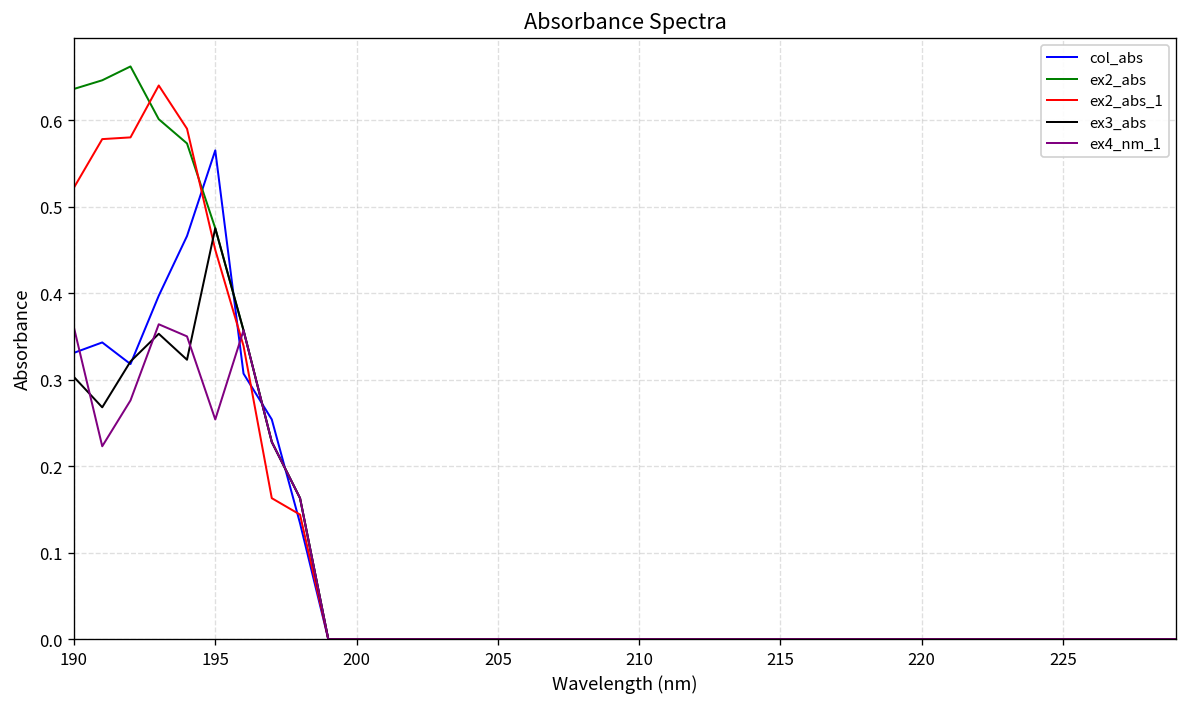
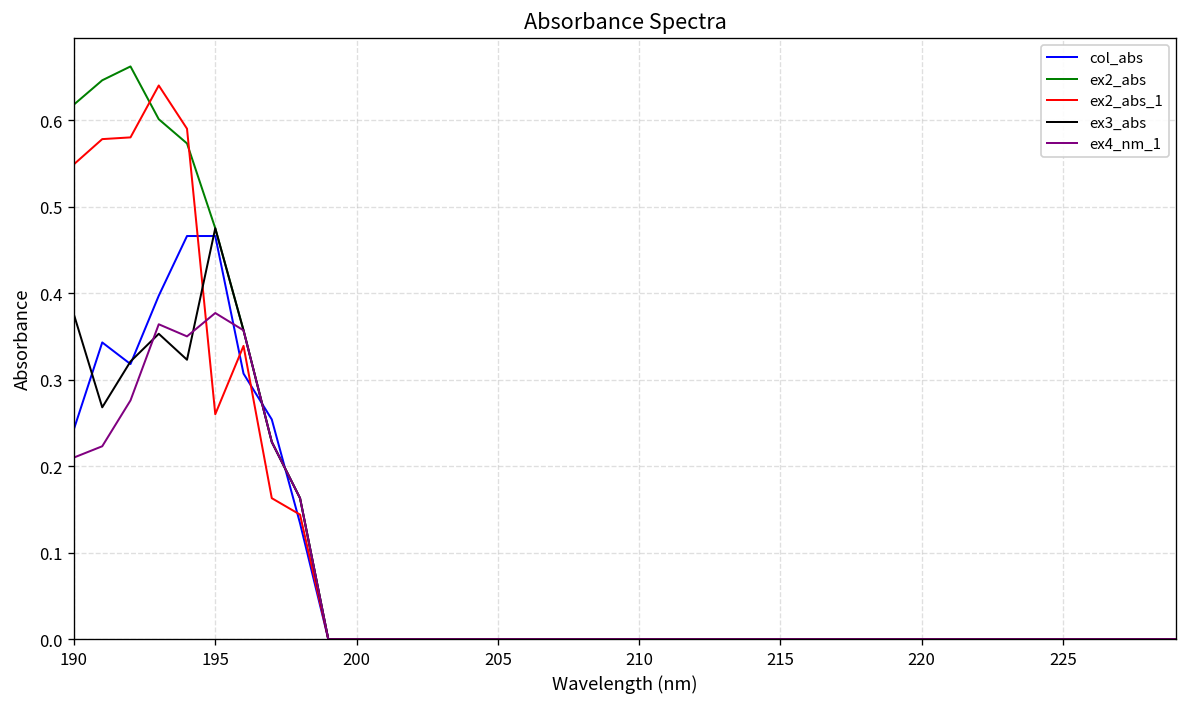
  {
    "col_abs": {
-     "190": 0.33,
-     "195": 0.57
+     "190": 0.24,
+     "195": 0.47
    },
    "ex2_abs": {
-     "190": 0.64
+     "190": 0.62
    },
    "ex2_abs_1": {
-     "190": 0.52,
-     "195": 0.45
+     "190": 0.55,
+     "195": 0.26
    },
    "ex3_abs": {
-     "190": 0.30
+     "190": 0.38
    },
    "ex4_nm_1": {
-     "190": 0.36,
-     "195": 0.25
+     "190": 0.21,
+     "195": 0.38
    }
  }
